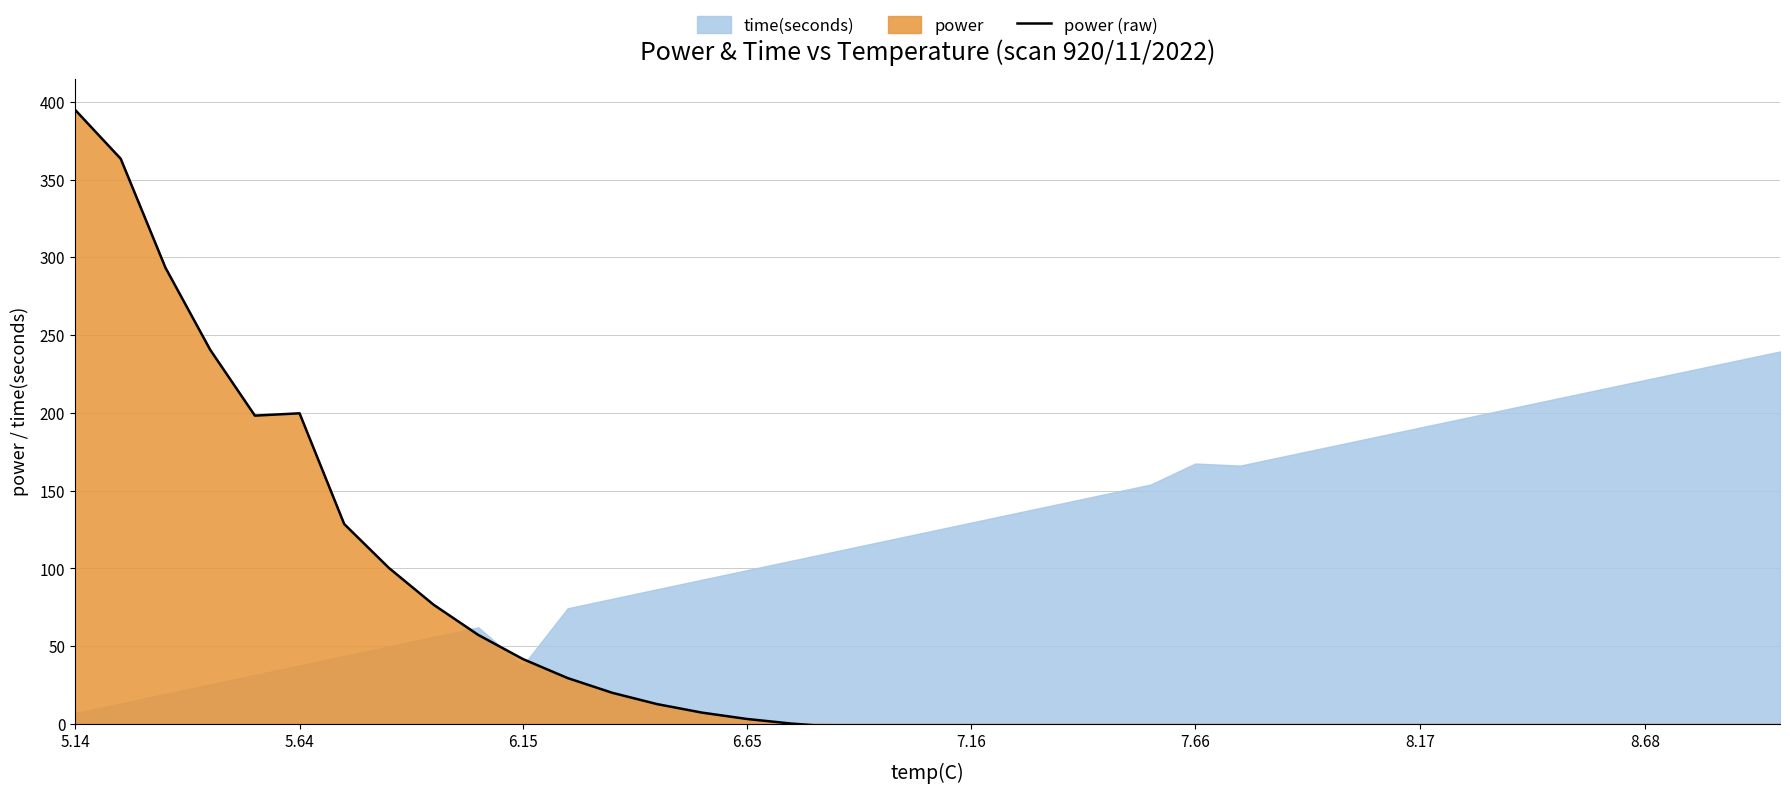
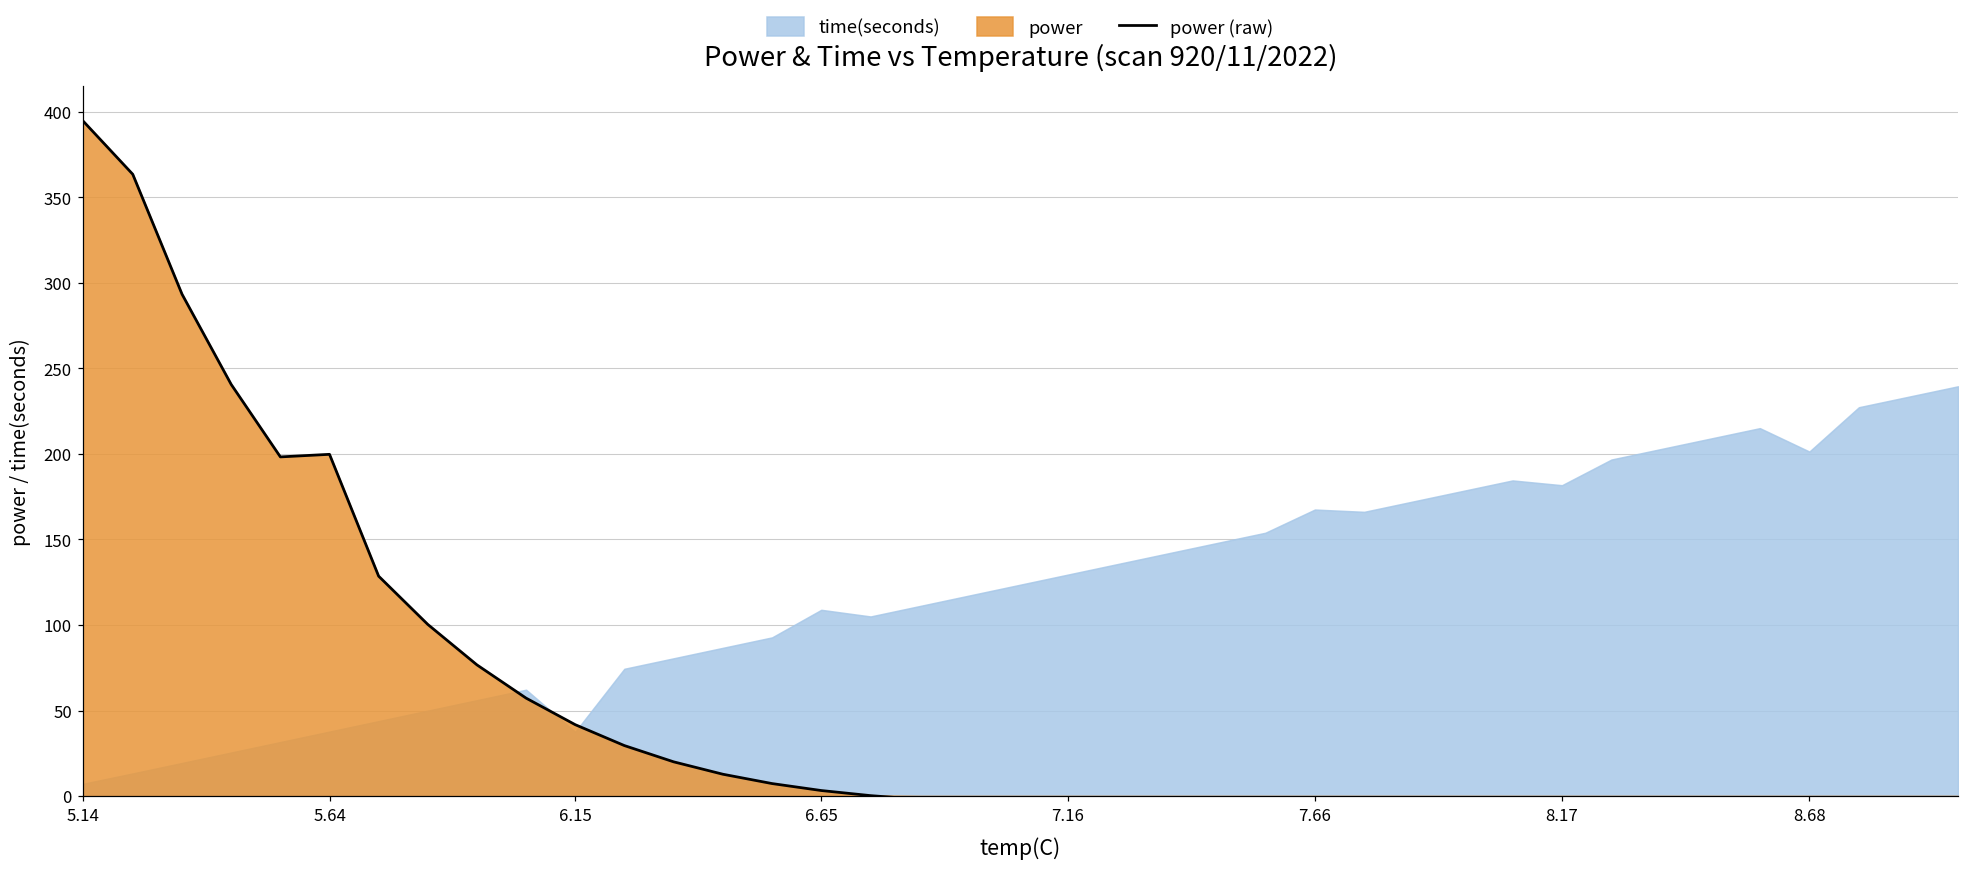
  {
    "time(seconds)": {
      "5.14": 7,
      "5.64": 38,
      "6.15": 38,
-     "6.65": 99,
+     "6.65": 109,
      "7.16": 129,
      "7.66": 167,
-     "8.17": 191,
-     "8.68": 221
+     "8.17": 182,
+     "8.68": 201
    },
    "power": {
      "7.16": 0,
      "7.66": 0,
      "8.17": 0,
      "8.68": 0
    }
  }
